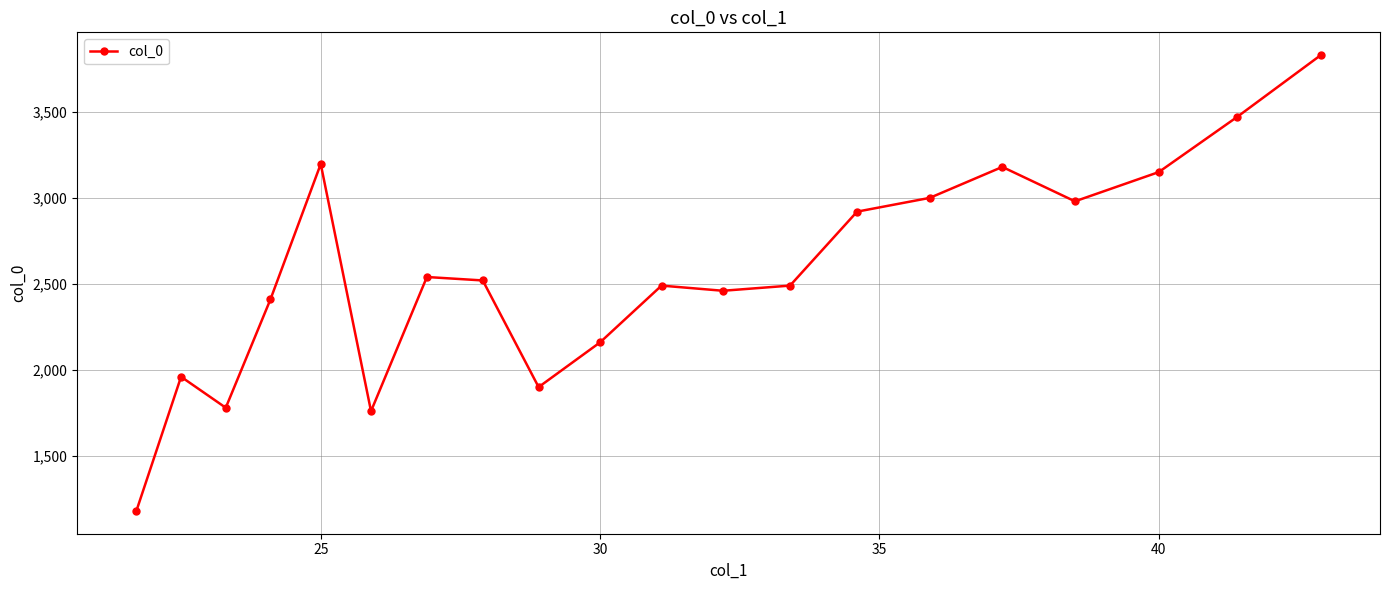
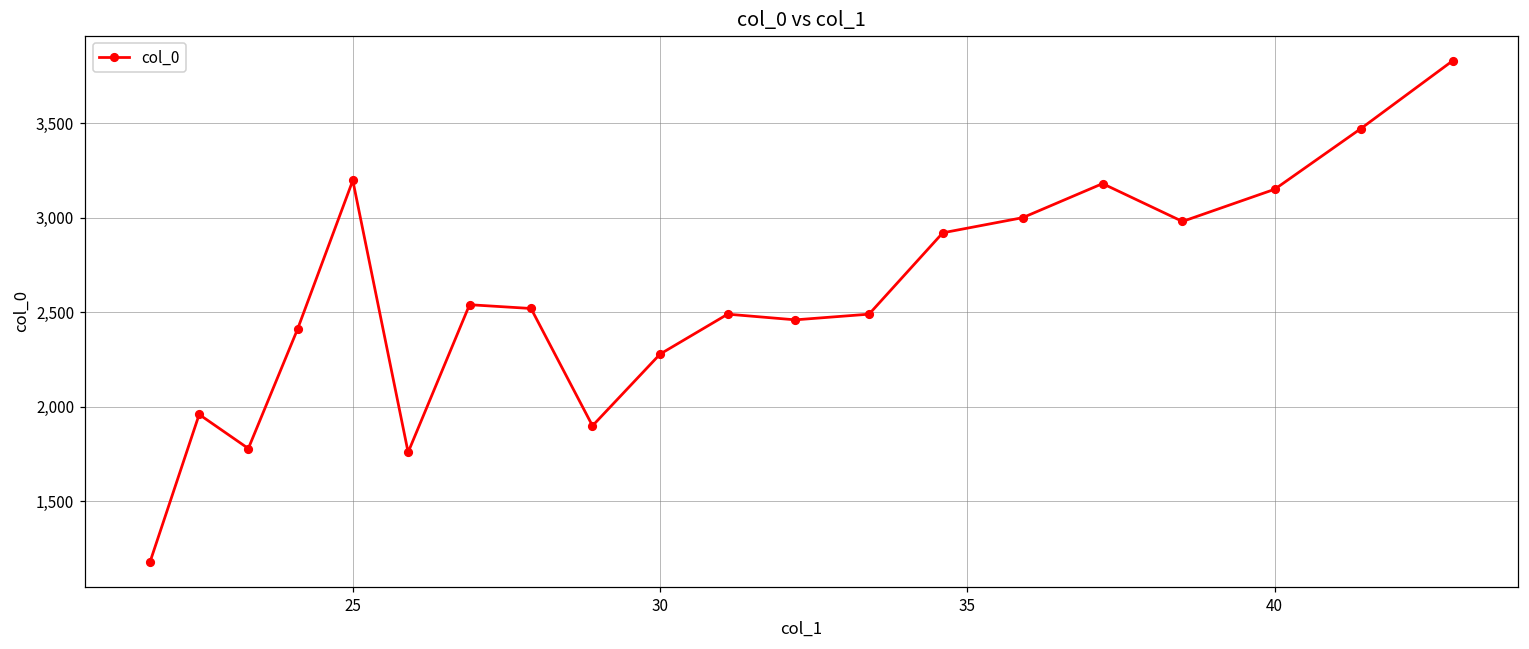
  {
    "25": "3,200",
-   "30": "2,160",
+   "30": "2,280",
    "40": "3,150"
  }
